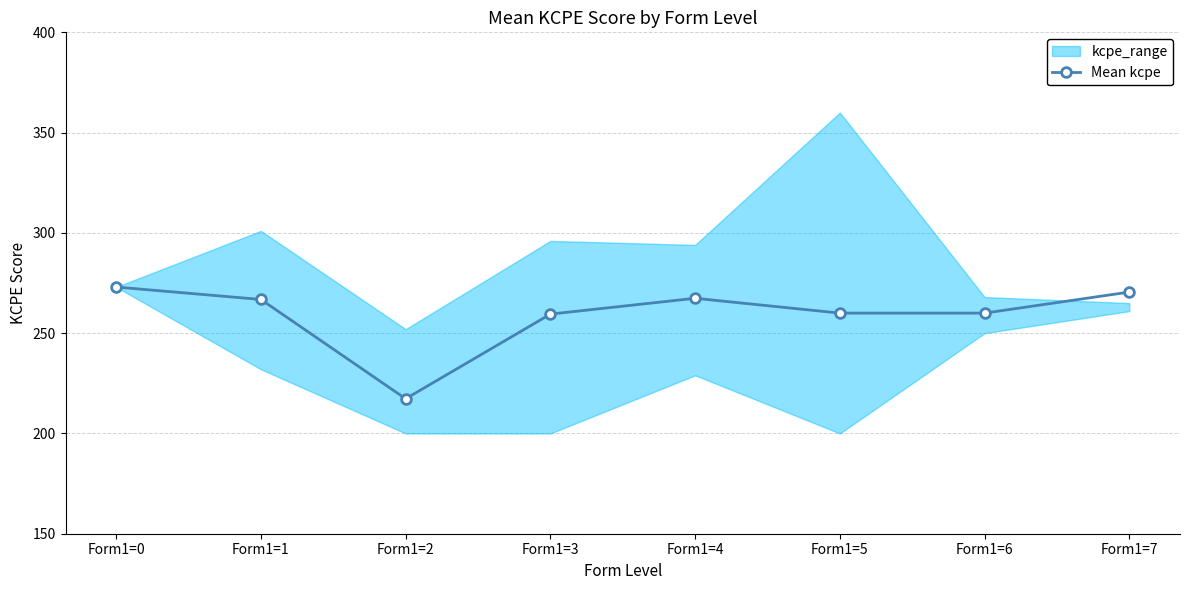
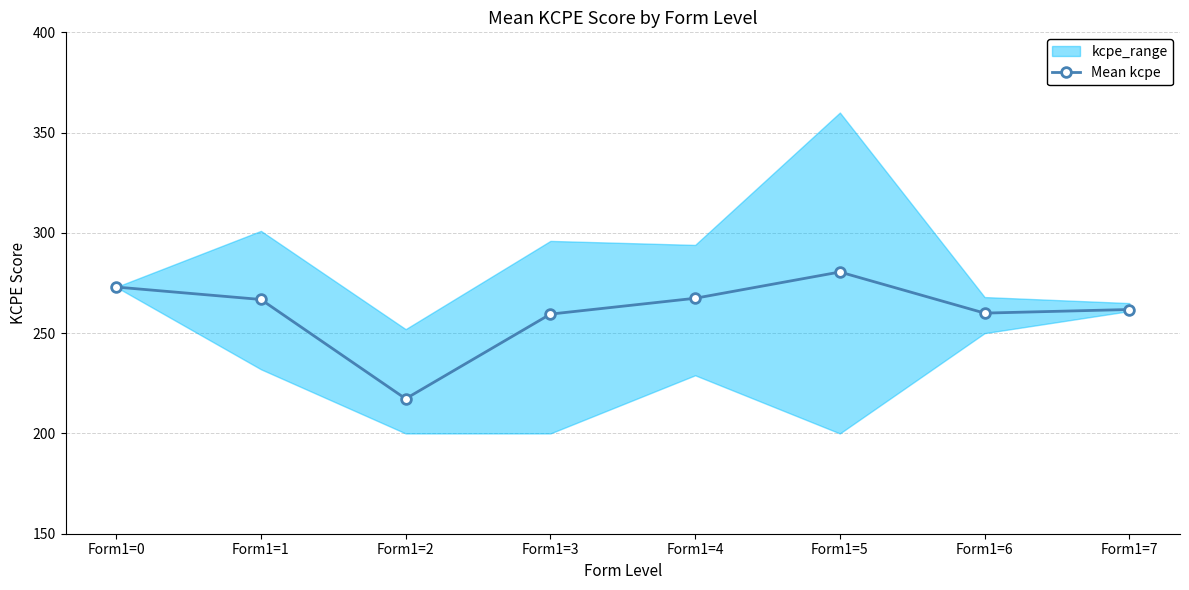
  {
    "Mean kcpe": {
      "Form1=1": 267,
      "Form1=2": 217,
      "Form1=3": 260,
      "Form1=4": 267,
-     "Form1=5": 260,
+     "Form1=5": 281,
      "Form1=6": 260,
-     "Form1=7": 271
+     "Form1=7": 262
    }
  }
